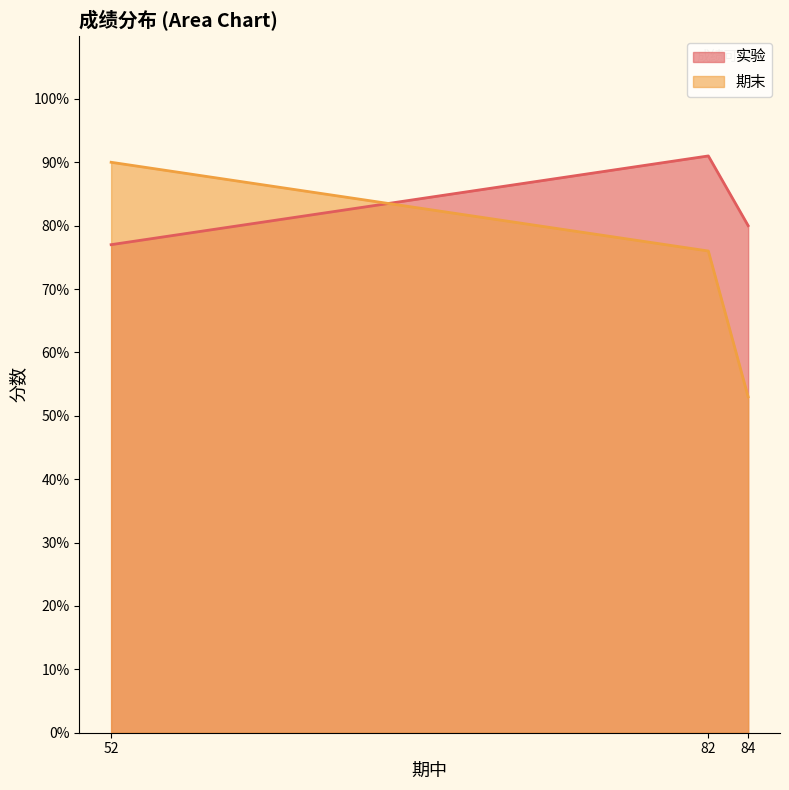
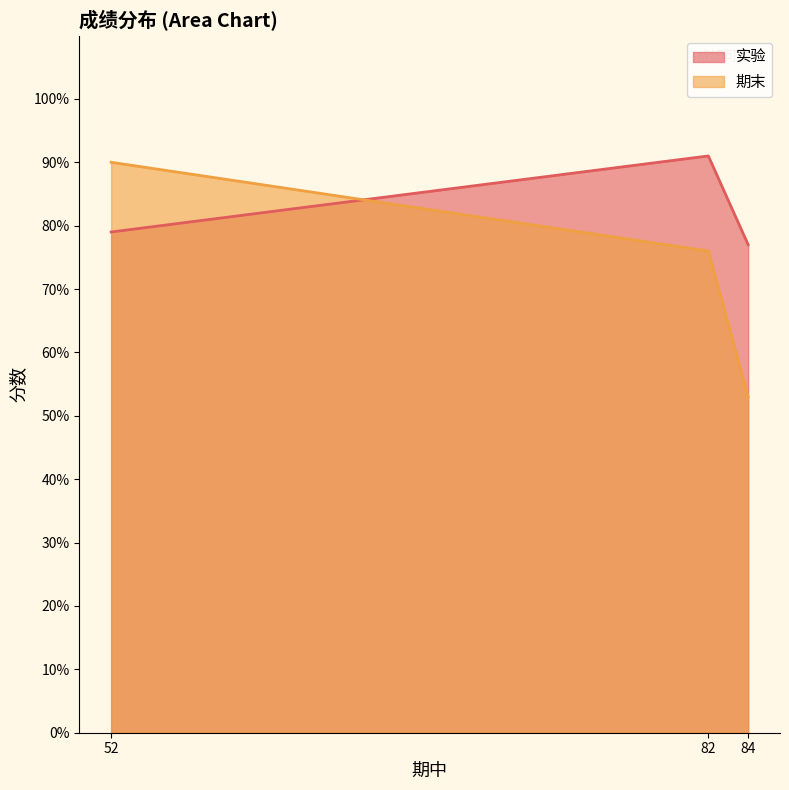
  {
    "实验": {
-     "52": "77%",
+     "52": "79%",
      "82": "91%",
-     "84": "80%"
+     "84": "77%"
    },
    "期末": {
      "52": "90%",
      "82": "76%",
      "84": "53%"
    }
  }
